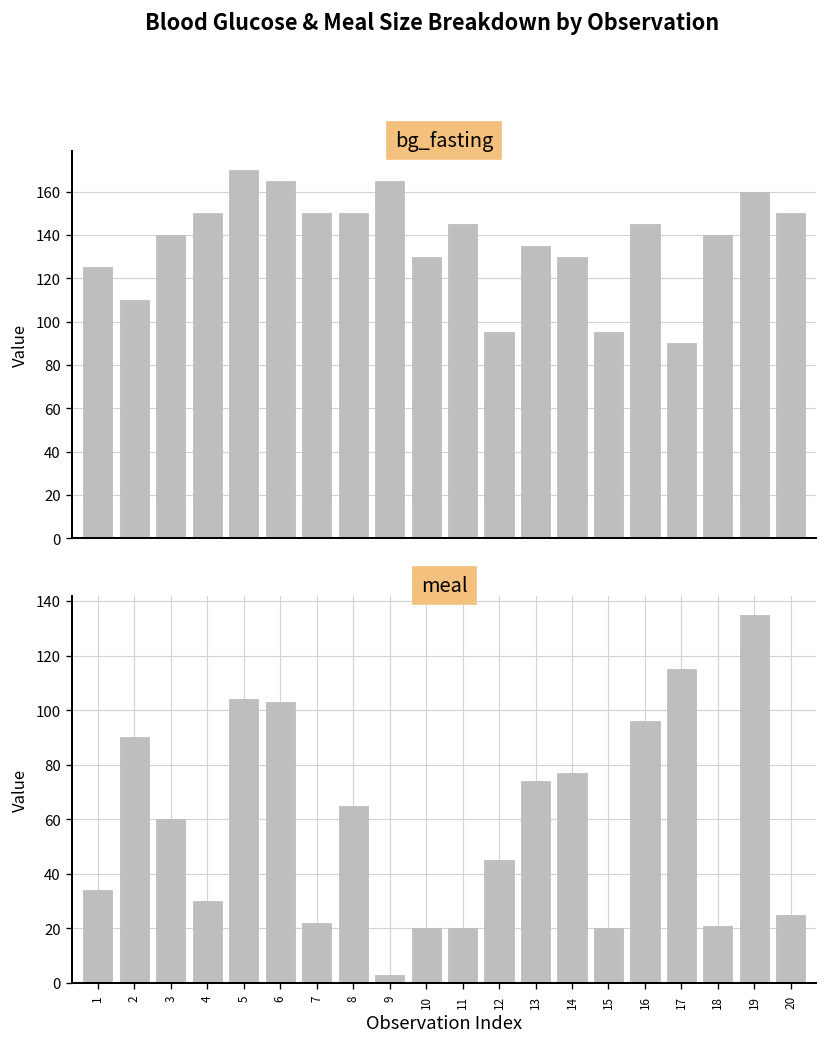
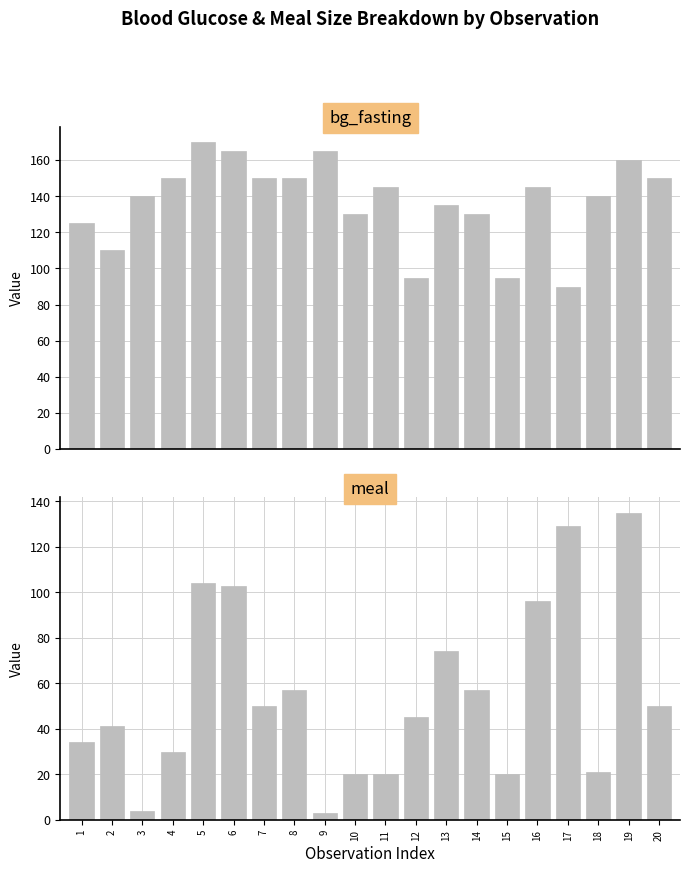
  {
    "meal": {
      "1": 34,
-     "2": 90,
-     "3": 60,
+     "2": 41,
+     "3": 4,
      "4": 30,
      "5": 104,
      "6": 103,
-     "7": 22,
-     "8": 65,
+     "7": 50,
+     "8": 57,
      "9": 3,
      "10": 20,
      "11": 20,
      "12": 45,
      "13": 74,
-     "14": 77,
+     "14": 57,
      "15": 20,
      "16": 96,
-     "17": 115,
+     "17": 129,
      "18": 21,
      "19": 135,
-     "20": 25
+     "20": 50
    }
  }
